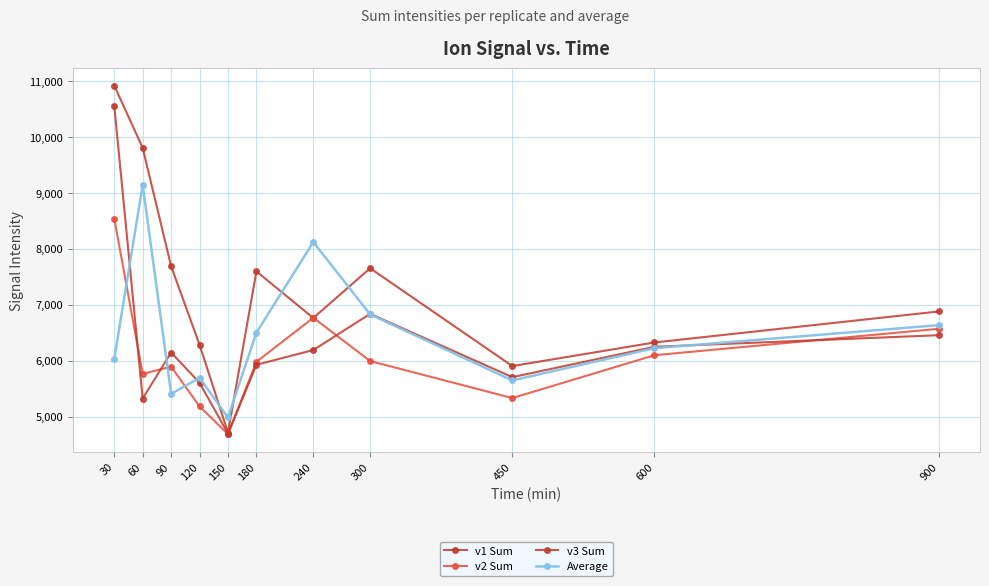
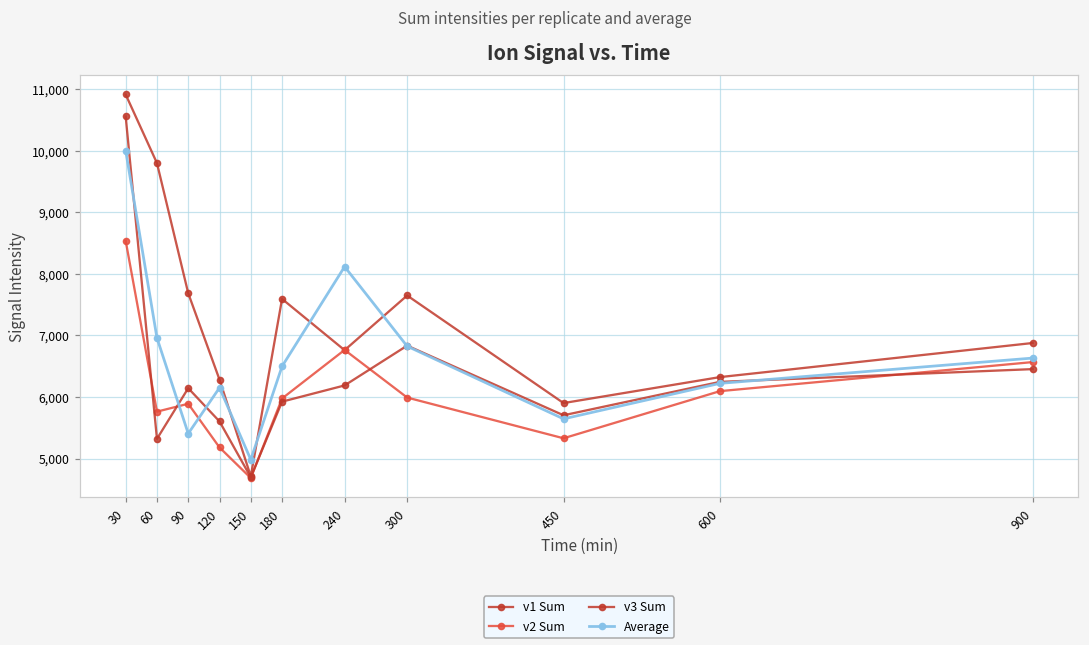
  {
    "Average": {
-     "30": "6,000",
-     "60": "9,100",
+     "30": "10,000",
+     "60": "7,000",
      "90": "5,400",
-     "120": "5,700",
+     "120": "6,200",
      "150": "5,000",
      "180": "6,500",
      "240": "8,100",
      "450": "5,600",
      "900": "6,600"
    }
  }
